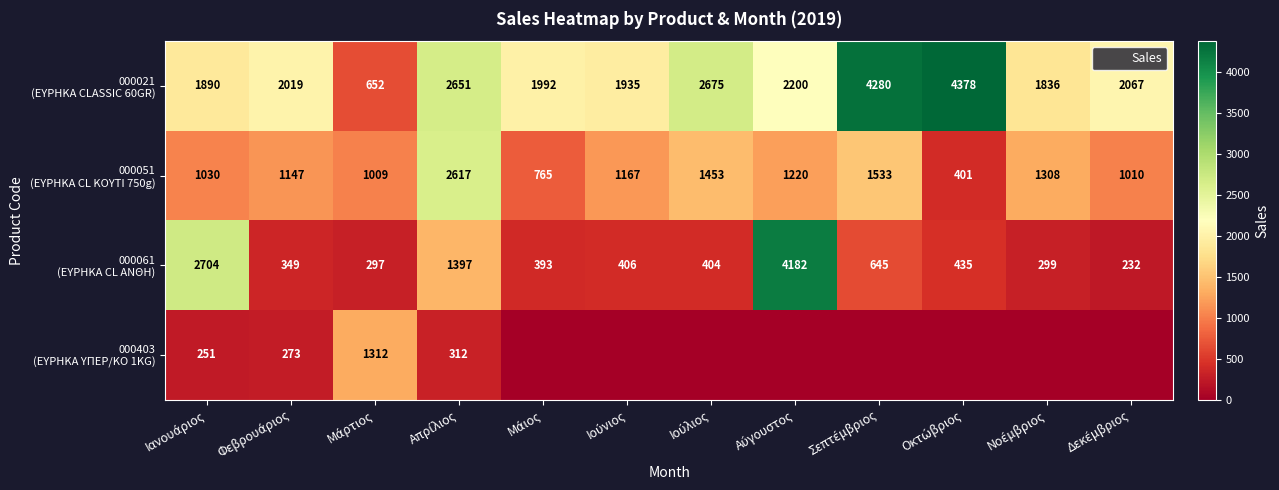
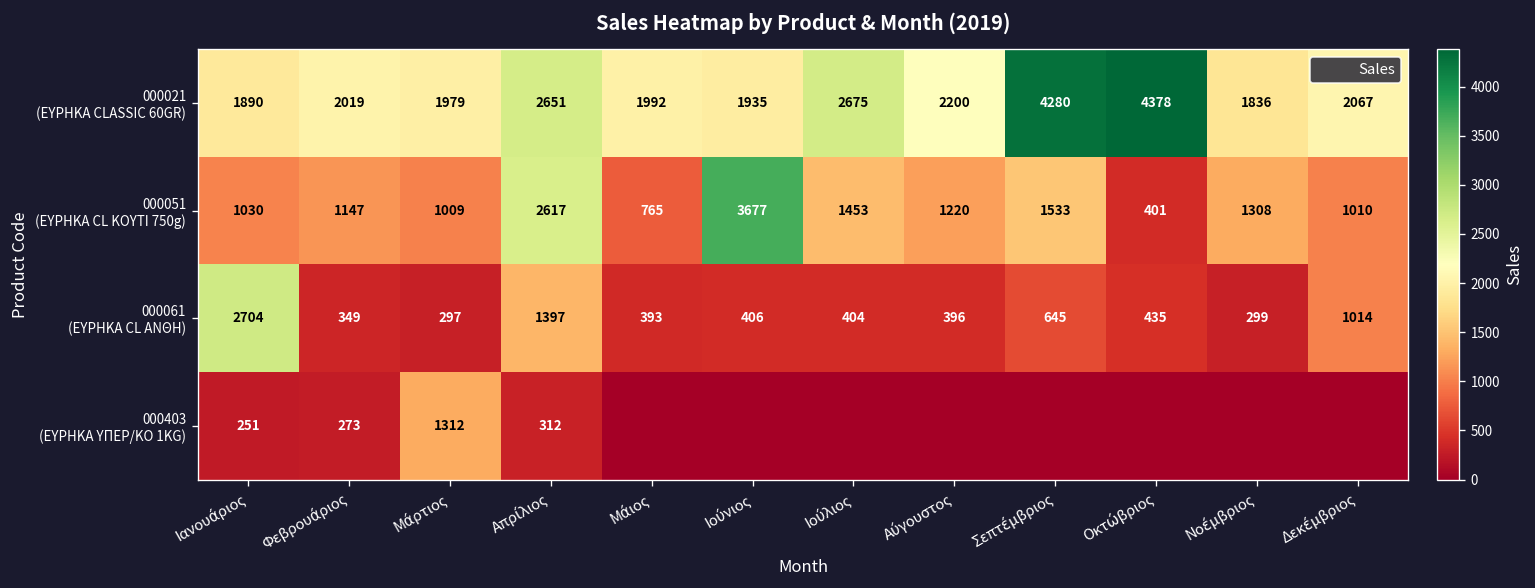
  {
    "000021 (ΕΥΡΗΚΑ CLASSIC 60GR)": {
      "Ιανουάριος": 1890,
      "Φεβρουάριος": 2019,
-     "Μάρτιος": 652,
+     "Μάρτιος": 1979,
      "Απρίλιος": 2651,
      "Μάιος": 1992,
      "Ιούνιος": 1935,
      "Ιούλιος": 2675,
      "Αύγουστος": 2200,
      "Σεπτέμβριος": 4280,
      "Οκτώβριος": 4378,
      "Νοέμβριος": 1836,
      "Δεκέμβριος": 2067
    },
    "000051 (ΕΥΡΗΚΑ CL ΚΟΥΤΙ 750g)": {
      "Ιανουάριος": 1030,
      "Φεβρουάριος": 1147,
      "Μάρτιος": 1009,
      "Απρίλιος": 2617,
      "Μάιος": 765,
-     "Ιούνιος": 1167,
+     "Ιούνιος": 3677,
      "Ιούλιος": 1453,
      "Αύγουστος": 1220,
      "Σεπτέμβριος": 1533,
      "Οκτώβριος": 401,
      "Νοέμβριος": 1308,
      "Δεκέμβριος": 1010
    },
    "000061 (ΕΥΡΗΚΑ CL ΑΝΘΗ)": {
      "Ιανουάριος": 2704,
      "Φεβρουάριος": 349,
      "Μάρτιος": 297,
      "Απρίλιος": 1397,
      "Μάιος": 393,
      "Ιούνιος": 406,
      "Ιούλιος": 404,
-     "Αύγουστος": 4182,
+     "Αύγουστος": 396,
      "Σεπτέμβριος": 645,
      "Οκτώβριος": 435,
      "Νοέμβριος": 299,
-     "Δεκέμβριος": 232
+     "Δεκέμβριος": 1014
    },
    "000403 (ΕΥΡΗΚΑ ΥΠΕΡ/ΚΟ 1KG)": {
      "Ιανουάριος": 251,
      "Φεβρουάριος": 273,
      "Μάρτιος": 1312,
      "Απρίλιος": 312
    }
  }
